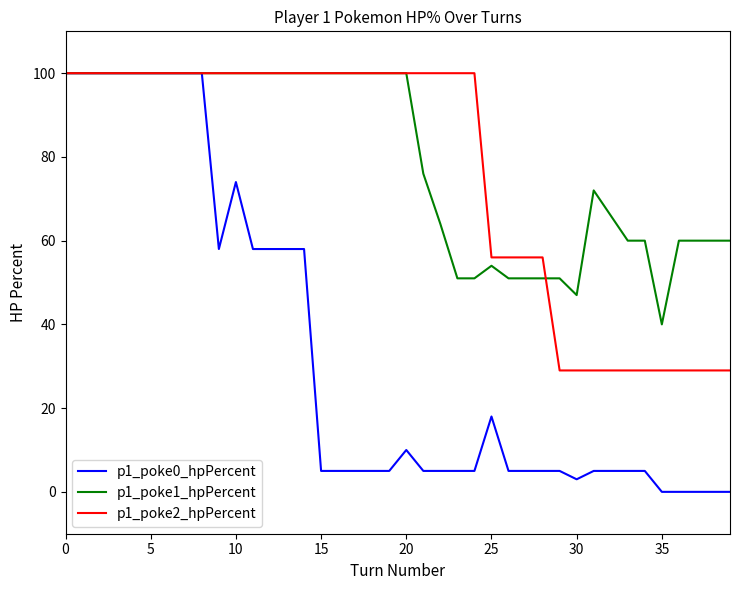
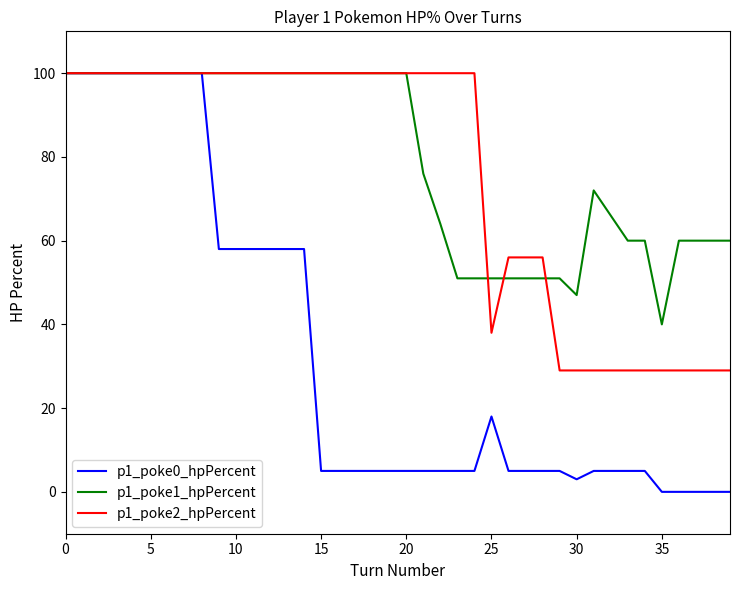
  {
    "p1_poke0_hpPercent": {
-     "10": 74,
+     "10": 58,
      "15": 5,
-     "20": 10,
+     "20": 5,
      "25": 18,
      "30": 3,
      "35": 0
    },
    "p1_poke1_hpPercent": {
-     "25": 54,
+     "25": 51,
      "30": 47,
      "35": 40
    },
    "p1_poke2_hpPercent": {
-     "25": 56,
+     "25": 38,
      "30": 29,
      "35": 29
    }
  }
